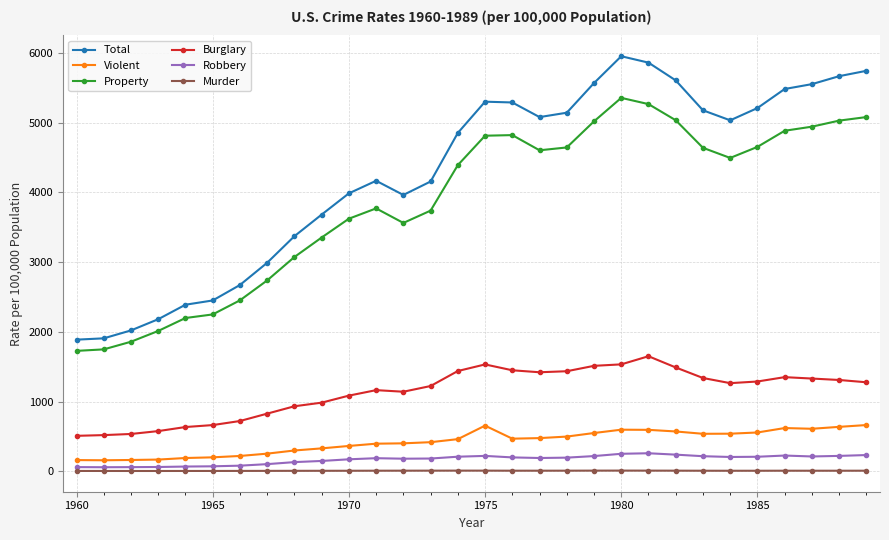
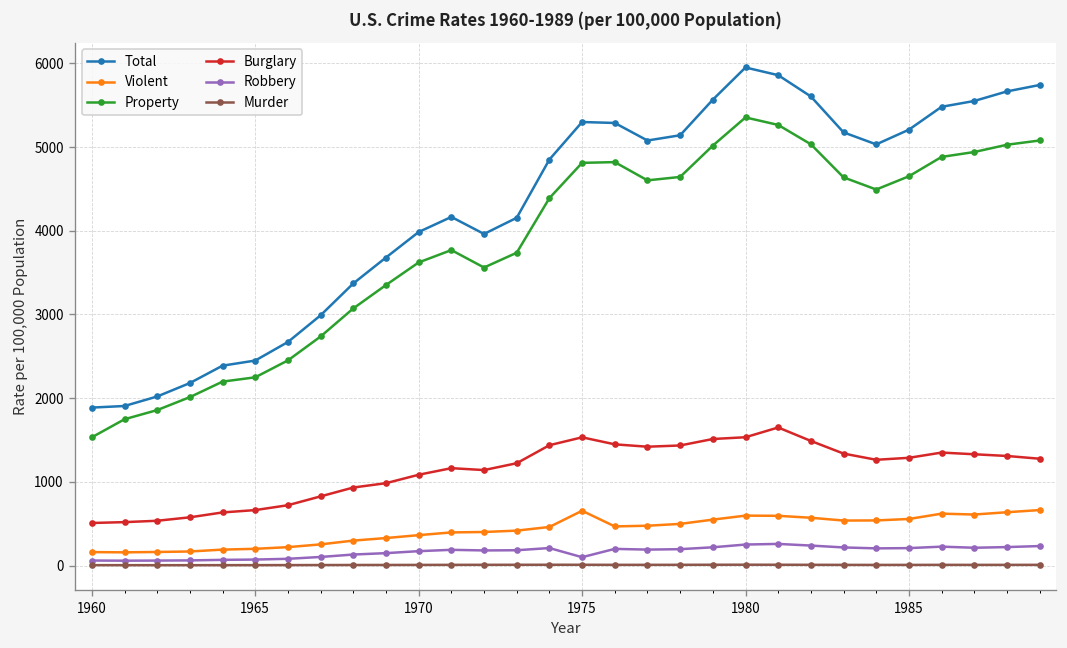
  {
    "Total": {
      "1960": 1900,
      "1965": 2400,
      "1970": 4000,
      "1975": 5300,
      "1980": 6000,
      "1985": 5200
    },
    "Violent": {
      "1960": 200,
      "1965": 200,
      "1970": 400,
      "1975": 700,
      "1980": 600,
      "1985": 600
    },
    "Property": {
-     "1960": 1700,
+     "1960": 1500,
      "1965": 2200,
      "1970": 3600,
      "1975": 4800,
      "1980": 5400,
      "1985": 4700
    },
    "Burglary": {
      "1960": 500,
      "1965": 700,
      "1970": 1100,
      "1975": 1500,
      "1980": 1500,
      "1985": 1300
    },
    "Robbery": {
      "1960": 100,
      "1965": 100,
      "1970": 200,
-     "1975": 200,
+     "1975": 100,
      "1980": 300,
      "1985": 200
    },
    "Murder": {
      "1960": 0,
      "1965": 0,
      "1970": 0,
      "1975": 0,
      "1980": 0,
      "1985": 0
    }
  }
